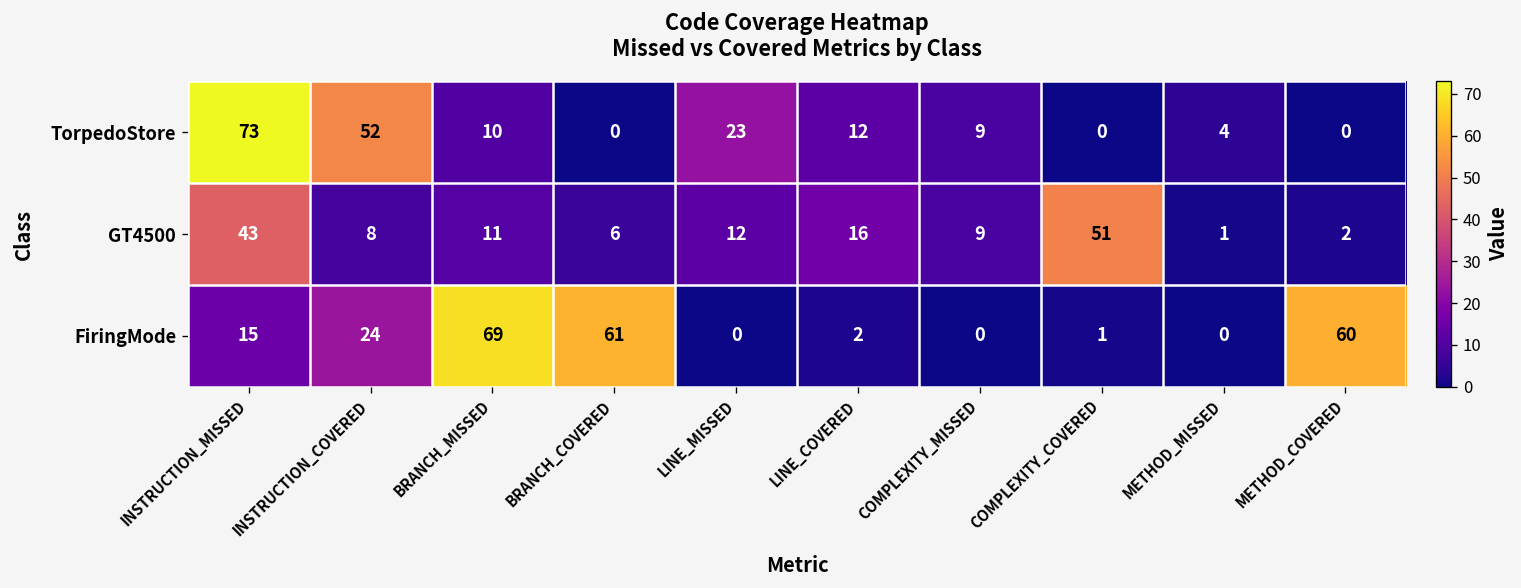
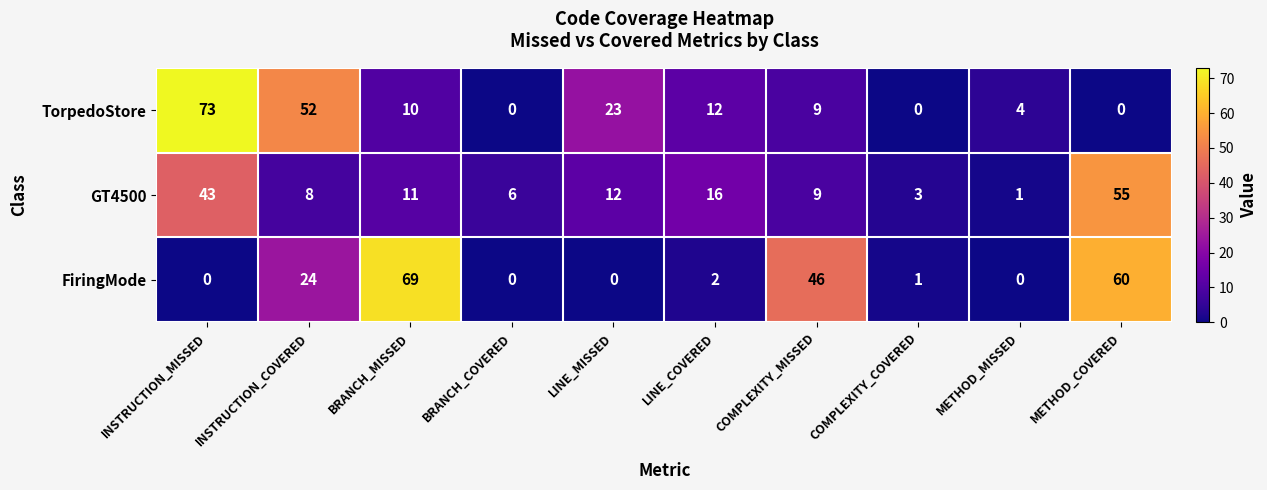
  {
    "TorpedoStore": {
      "INSTRUCTION_MISSED": 73,
      "INSTRUCTION_COVERED": 52,
      "BRANCH_MISSED": 10,
      "BRANCH_COVERED": 0,
      "LINE_MISSED": 23,
      "LINE_COVERED": 12,
      "COMPLEXITY_MISSED": 9,
      "COMPLEXITY_COVERED": 0,
      "METHOD_MISSED": 4,
      "METHOD_COVERED": 0
    },
    "GT4500": {
      "INSTRUCTION_MISSED": 43,
      "INSTRUCTION_COVERED": 8,
      "BRANCH_MISSED": 11,
      "BRANCH_COVERED": 6,
      "LINE_MISSED": 12,
      "LINE_COVERED": 16,
      "COMPLEXITY_MISSED": 9,
-     "COMPLEXITY_COVERED": 51,
+     "COMPLEXITY_COVERED": 3,
      "METHOD_MISSED": 1,
-     "METHOD_COVERED": 2
+     "METHOD_COVERED": 55
    },
    "FiringMode": {
-     "INSTRUCTION_MISSED": 15,
+     "INSTRUCTION_MISSED": 0,
      "INSTRUCTION_COVERED": 24,
      "BRANCH_MISSED": 69,
-     "BRANCH_COVERED": 61,
+     "BRANCH_COVERED": 0,
      "LINE_MISSED": 0,
      "LINE_COVERED": 2,
-     "COMPLEXITY_MISSED": 0,
+     "COMPLEXITY_MISSED": 46,
      "COMPLEXITY_COVERED": 1,
      "METHOD_MISSED": 0,
      "METHOD_COVERED": 60
    }
  }
